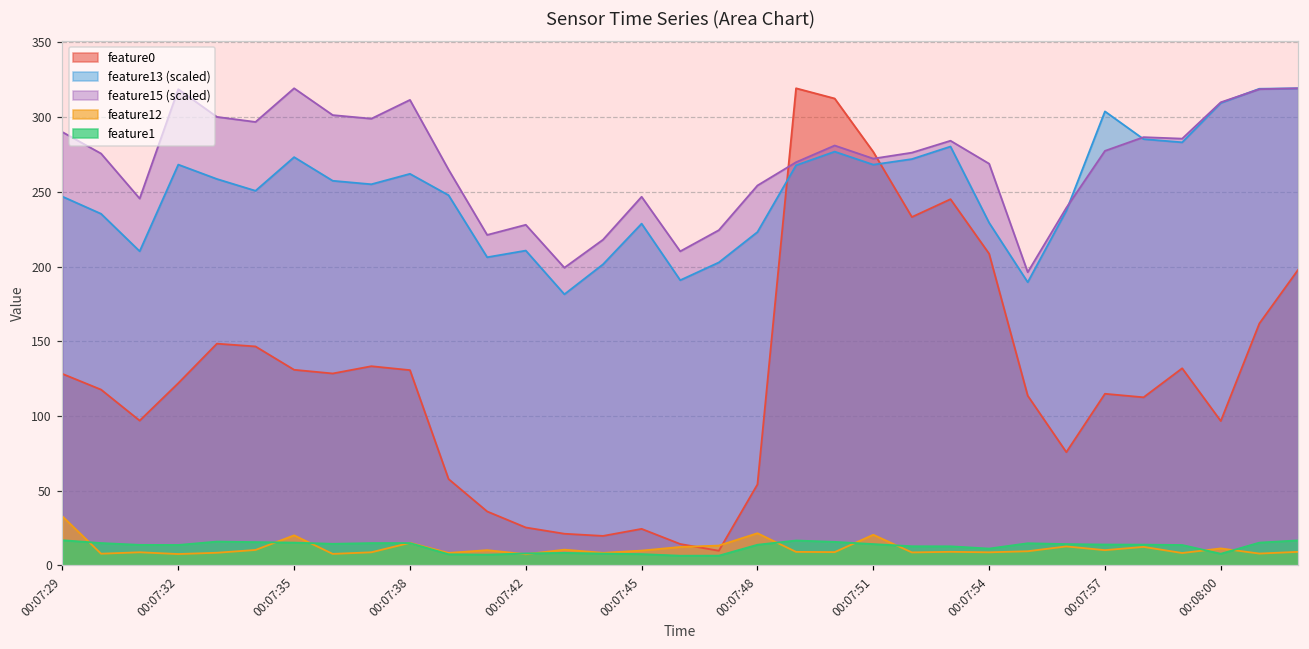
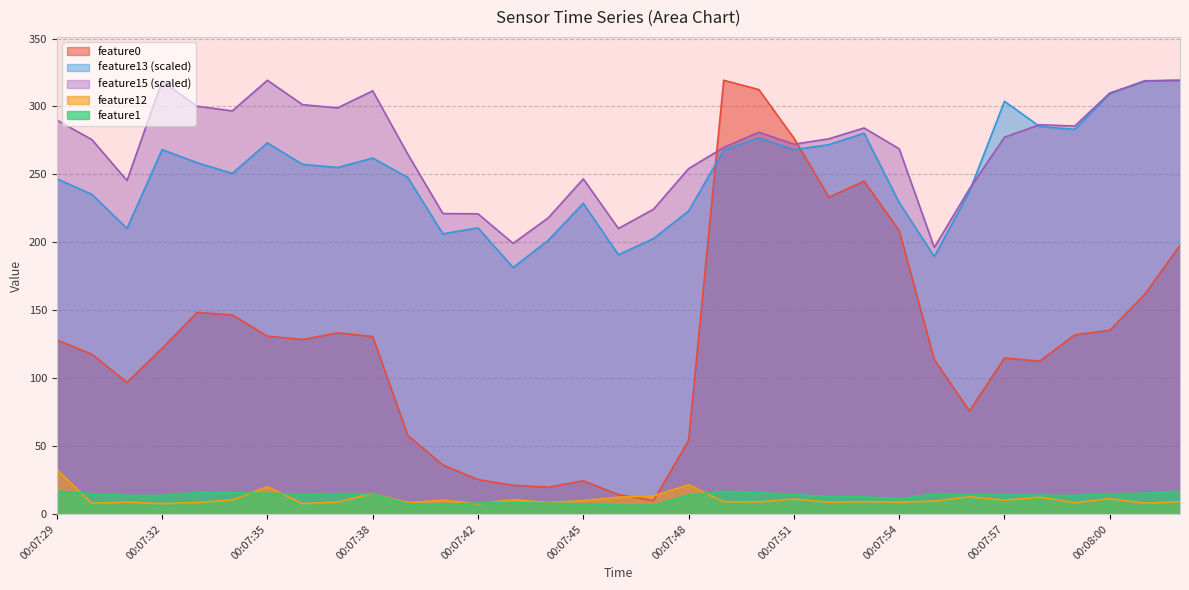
  {
    "feature0": {
      "00:07:29": 128,
      "00:07:32": 122,
      "00:07:35": 131,
      "00:07:38": 131,
      "00:07:42": 25,
      "00:07:45": 24,
      "00:07:48": 54,
      "00:07:51": 277,
      "00:07:54": 209,
      "00:07:57": 115,
-     "00:08:00": 97
+     "00:08:00": 135
    },
    "feature13 (scaled)": {
      "00:07:29": 247,
      "00:07:32": 268,
      "00:07:35": 273,
      "00:07:38": 262,
      "00:07:42": 211,
      "00:07:45": 229,
      "00:07:48": 223,
      "00:07:51": 268,
      "00:07:54": 229,
      "00:07:57": 304
    },
    "feature15 (scaled)": {
      "00:07:29": 290,
      "00:07:35": 319,
      "00:07:38": 311,
-     "00:07:42": 228,
+     "00:07:42": 221,
      "00:07:45": 247,
      "00:07:48": 254,
      "00:07:51": 272,
      "00:07:54": 269,
      "00:07:57": 277
    },
    "feature12": {
      "00:07:29": 33,
      "00:07:32": 8,
      "00:07:35": 20,
      "00:07:45": 10,
      "00:07:48": 22,
-     "00:07:51": 21,
+     "00:07:51": 11,
      "00:07:54": 9,
      "00:07:57": 10,
      "00:08:00": 11
    },
    "feature1": {
      "00:07:29": 17,
      "00:07:32": 14,
      "00:07:35": 15,
      "00:07:45": 8,
      "00:07:48": 14,
      "00:07:51": 14,
      "00:07:54": 11,
      "00:07:57": 14,
-     "00:08:00": 8
+     "00:08:00": 15
    }
  }
